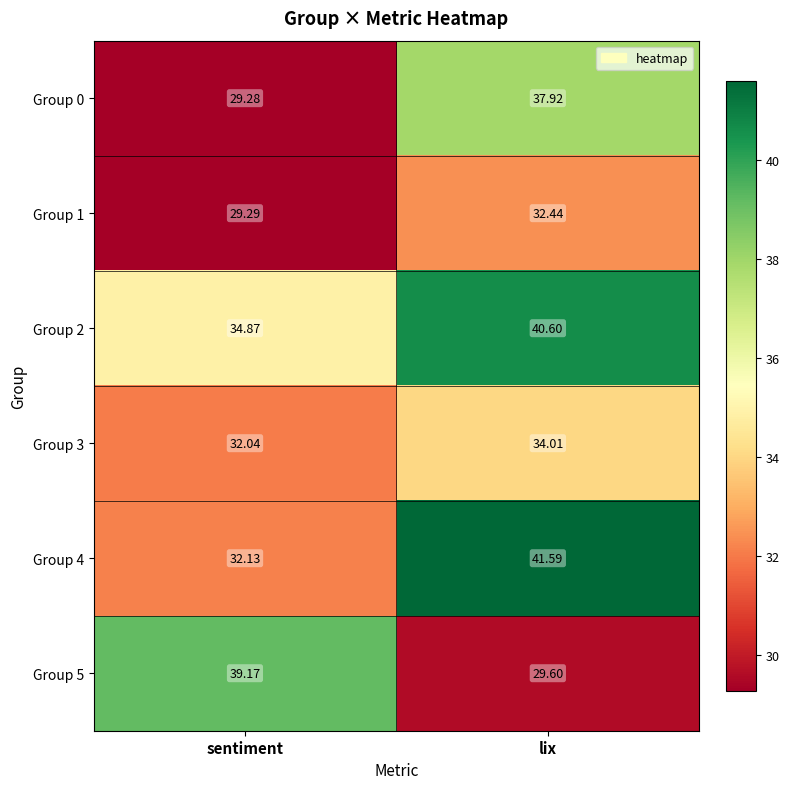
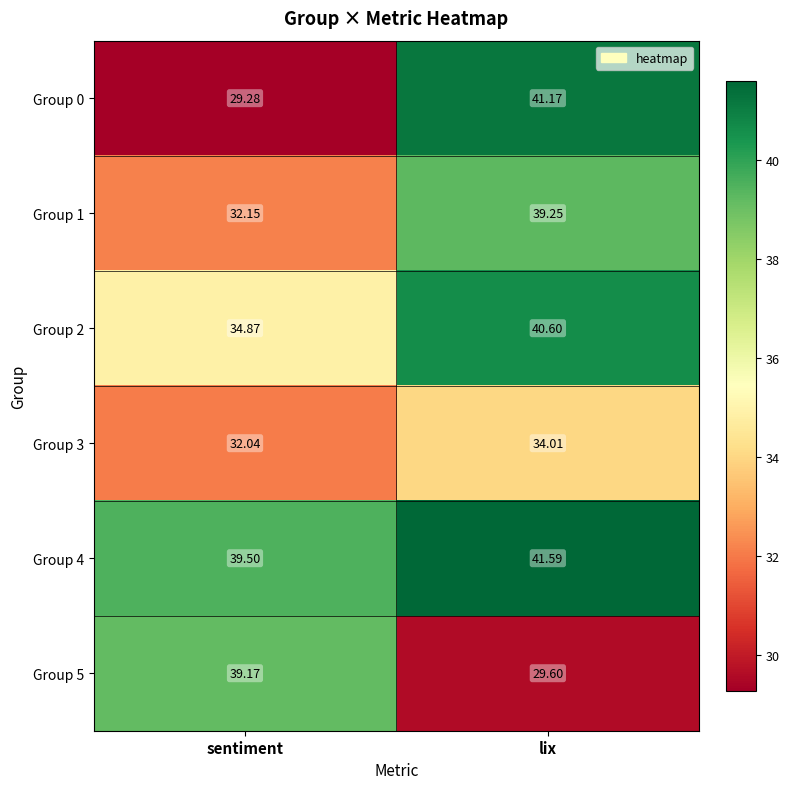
  {
    "Group 0": {
-     "lix": 37.92
+     "lix": 41.17
    },
    "Group 1": {
-     "sentiment": 29.29,
-     "lix": 32.44
+     "sentiment": 32.15,
+     "lix": 39.25
    },
    "Group 4": {
-     "sentiment": 32.13
+     "sentiment": 39.50
    }
  }
